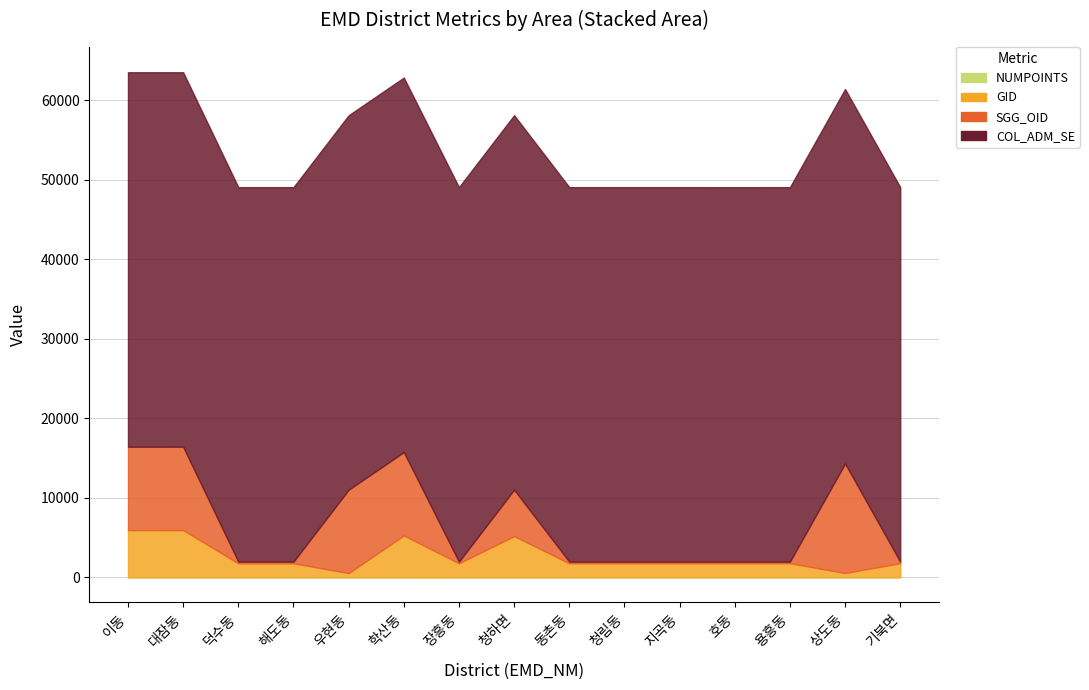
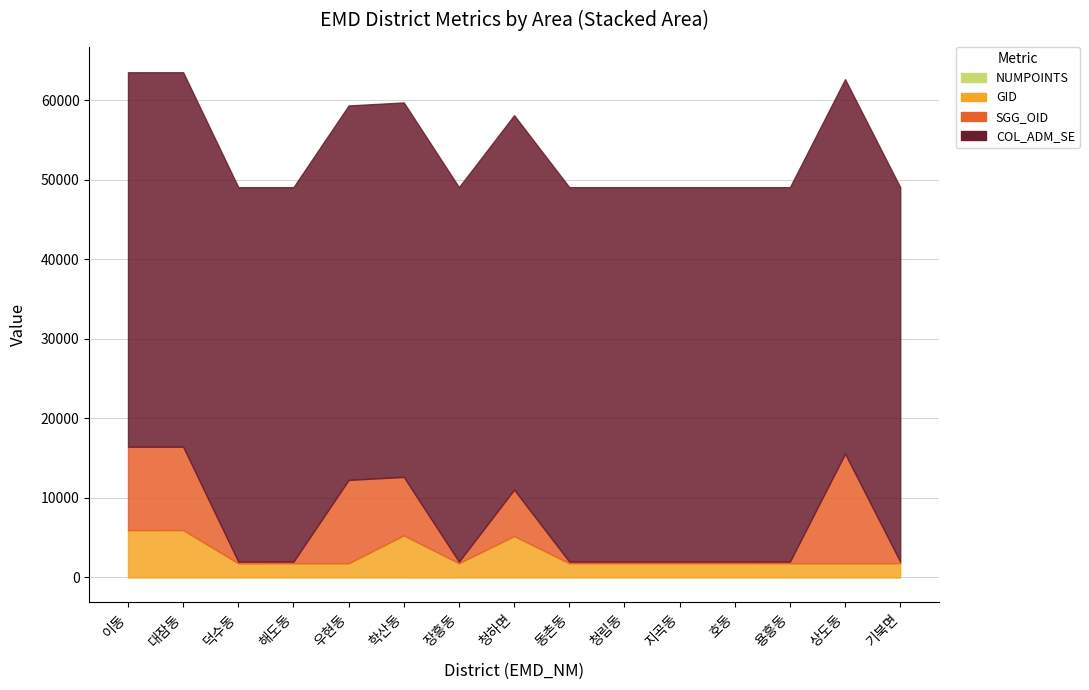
  {
    "NUMPOINTS": {
      "이동": 0,
      "덕수동": 0,
      "학산동": 0,
      "장흥동": 0,
      "동촌동": 0,
      "호동": 0
    },
    "GID": {
      "이동": 6000,
      "대잠동": 6000,
-     "우현동": 1000,
+     "우현동": 2000,
      "학산동": 5000,
      "청하면": 5000,
-     "상도동": 1000
+     "상도동": 2000
    },
    "SGG_OID": {
      "이동": 10000,
      "대잠동": 10000,
      "우현동": 10000,
-     "학산동": 10000,
+     "학산동": 7000,
      "청하면": 6000,
      "상도동": 14000
    },
    "COL_ADM_SE": {
      "이동": 47000,
      "대잠동": 47000,
      "덕수동": 47000,
      "해도동": 47000,
      "우현동": 47000,
      "학산동": 47000,
      "장흥동": 47000,
      "청하면": 47000,
      "동촌동": 47000,
      "청림동": 47000,
      "지곡동": 47000,
      "호동": 47000,
      "용흥동": 47000,
      "상도동": 47000,
      "기북면": 47000
    }
  }
